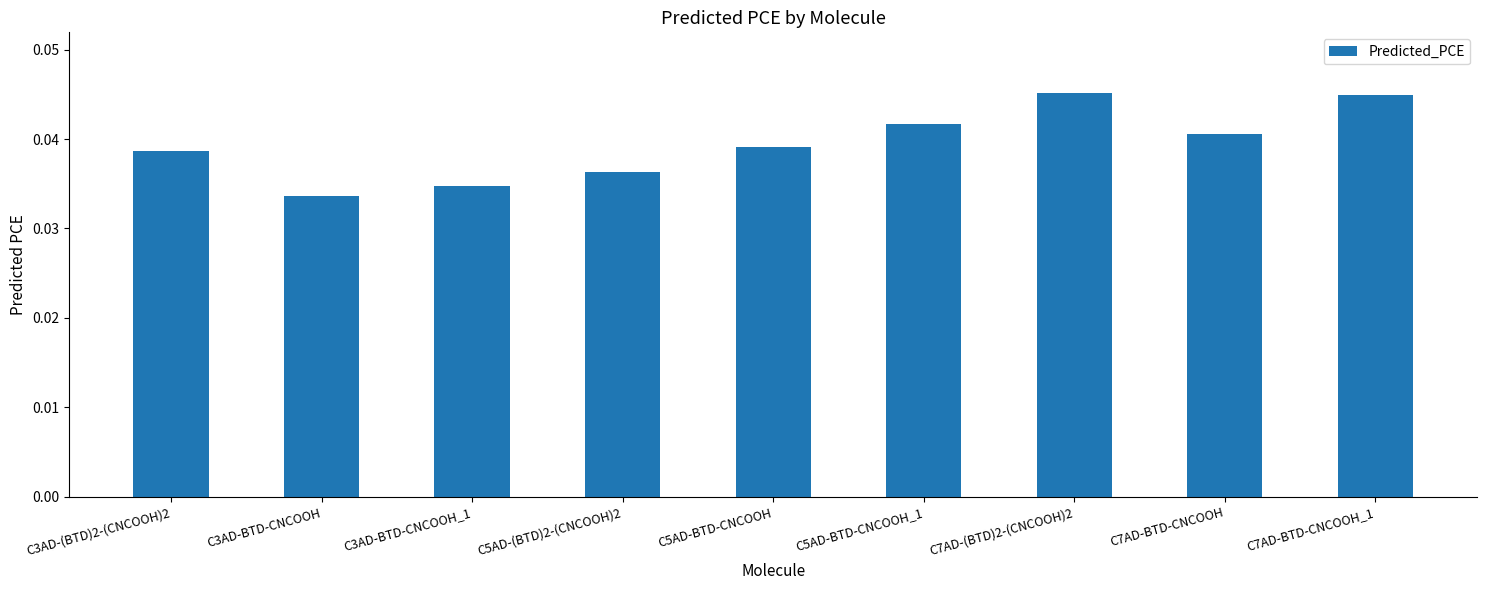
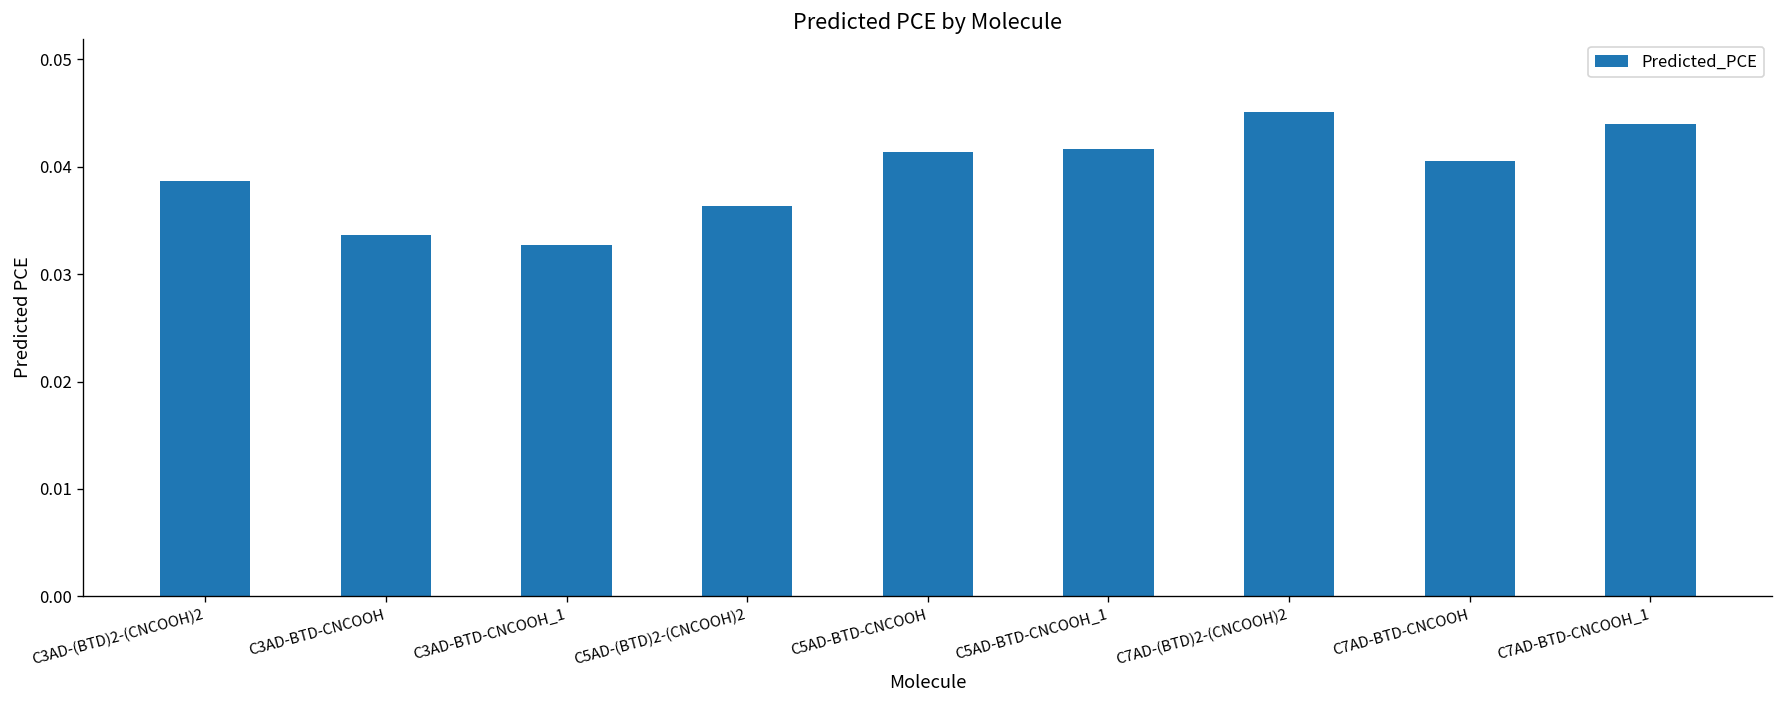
  {
    "C3AD-(BTD)2-(CNCOOH)2": 0.039,
    "C3AD-BTD-CNCOOH": 0.034,
-   "C3AD-BTD-CNCOOH_1": 0.035,
+   "C3AD-BTD-CNCOOH_1": 0.033,
    "C5AD-(BTD)2-(CNCOOH)2": 0.036,
-   "C5AD-BTD-CNCOOH": 0.039,
+   "C5AD-BTD-CNCOOH": 0.041,
    "C5AD-BTD-CNCOOH_1": 0.042,
    "C7AD-(BTD)2-(CNCOOH)2": 0.045,
    "C7AD-BTD-CNCOOH": 0.041,
-   "C7AD-BTD-CNCOOH_1": 0.045
+   "C7AD-BTD-CNCOOH_1": 0.044
  }
